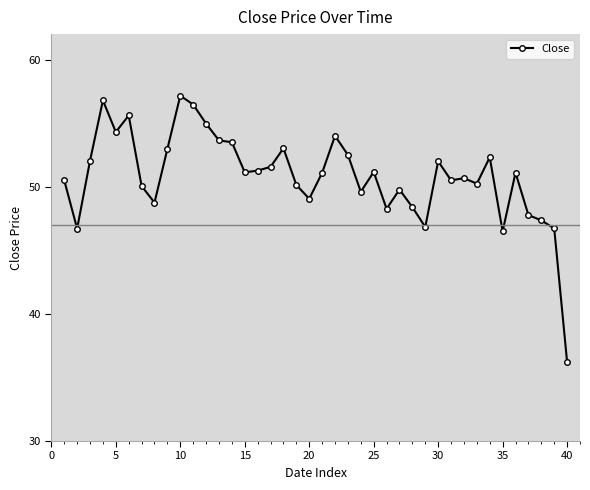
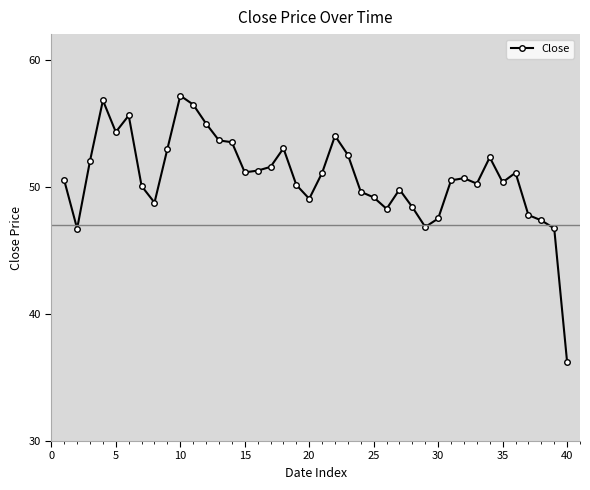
  {
    "5": 54.3,
    "10": 57.2,
    "15": 51.1,
    "20": 49.1,
-   "25": 51.2,
-   "30": 52.0,
-   "35": 46.5,
+   "25": 49.2,
+   "30": 47.5,
+   "35": 50.4,
    "40": 36.2
  }
